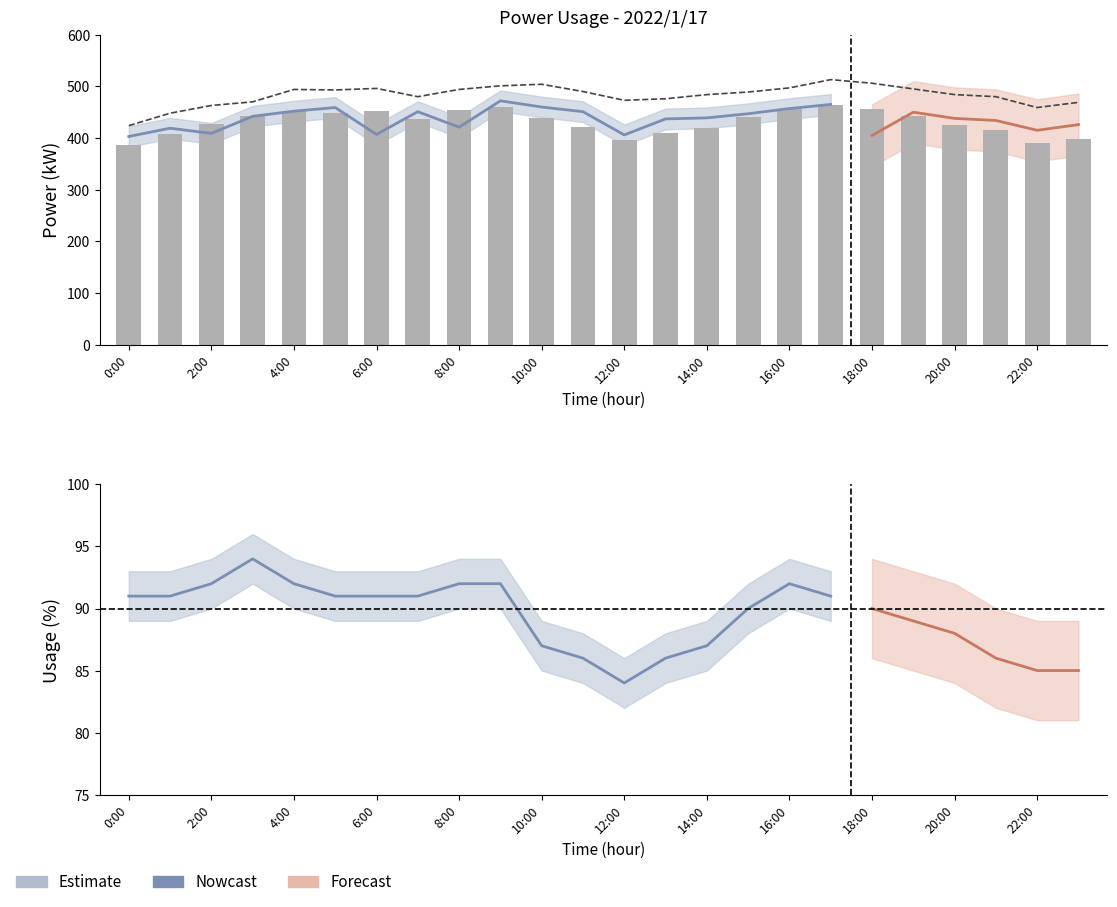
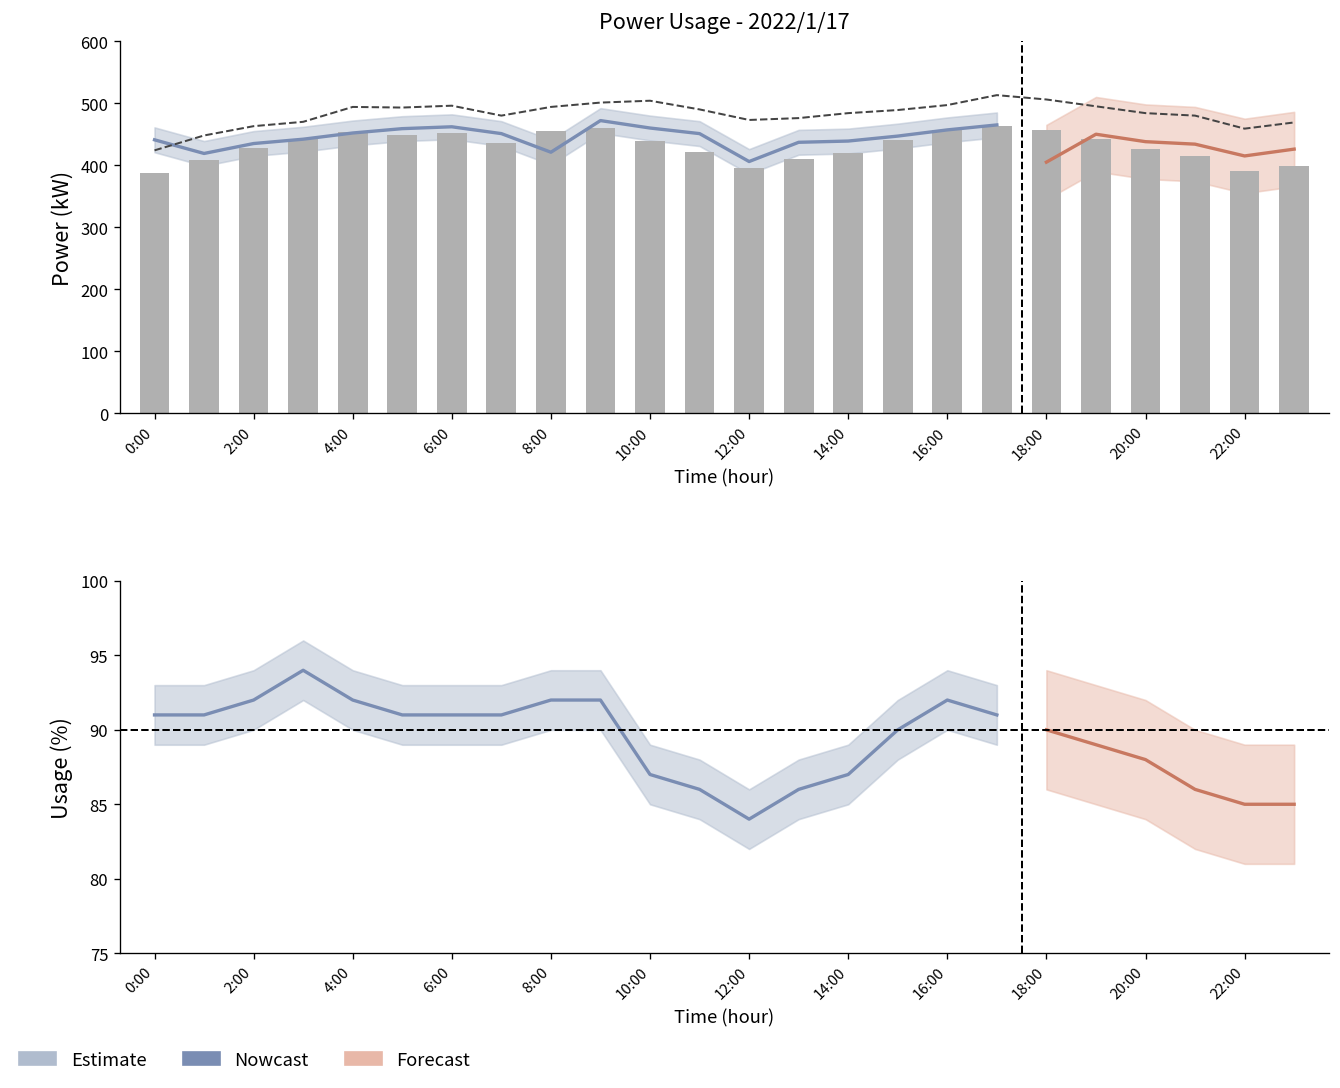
  {
    "Power Usage - 2022/1/17": {
      "Nowcast": {
-       "0:00": 400,
-       "2:00": 410,
+       "0:00": 440,
+       "2:00": 440,
        "4:00": 450,
-       "6:00": 410,
+       "6:00": 460,
        "8:00": 420,
        "10:00": 460,
        "12:00": 410,
        "14:00": 440,
        "16:00": 460
      }
    }
  }
